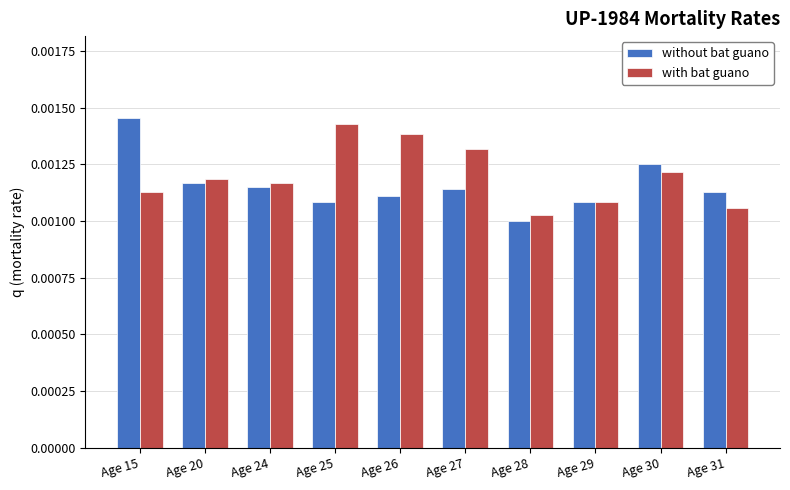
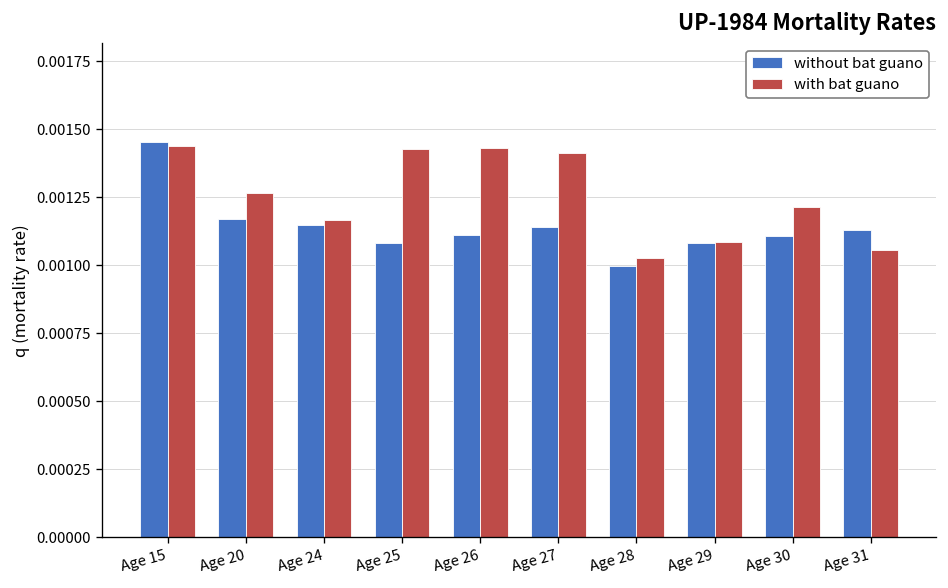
  {
    "without bat guano": {
      "Age 15": 0.00145,
      "Age 20": 0.00117,
      "Age 24": 0.00115,
      "Age 25": 0.00108,
      "Age 26": 0.00111,
      "Age 27": 0.00114,
      "Age 28": 0.00100,
      "Age 29": 0.00108,
-     "Age 30": 0.00125,
+     "Age 30": 0.00111,
      "Age 31": 0.00113
    },
    "with bat guano": {
-     "Age 15": 0.00113,
-     "Age 20": 0.00119,
+     "Age 15": 0.00144,
+     "Age 20": 0.00127,
      "Age 24": 0.00117,
      "Age 25": 0.00143,
-     "Age 26": 0.00139,
-     "Age 27": 0.00132,
+     "Age 26": 0.00143,
+     "Age 27": 0.00141,
      "Age 28": 0.00103,
      "Age 29": 0.00109,
      "Age 30": 0.00122,
      "Age 31": 0.00106
    }
  }
